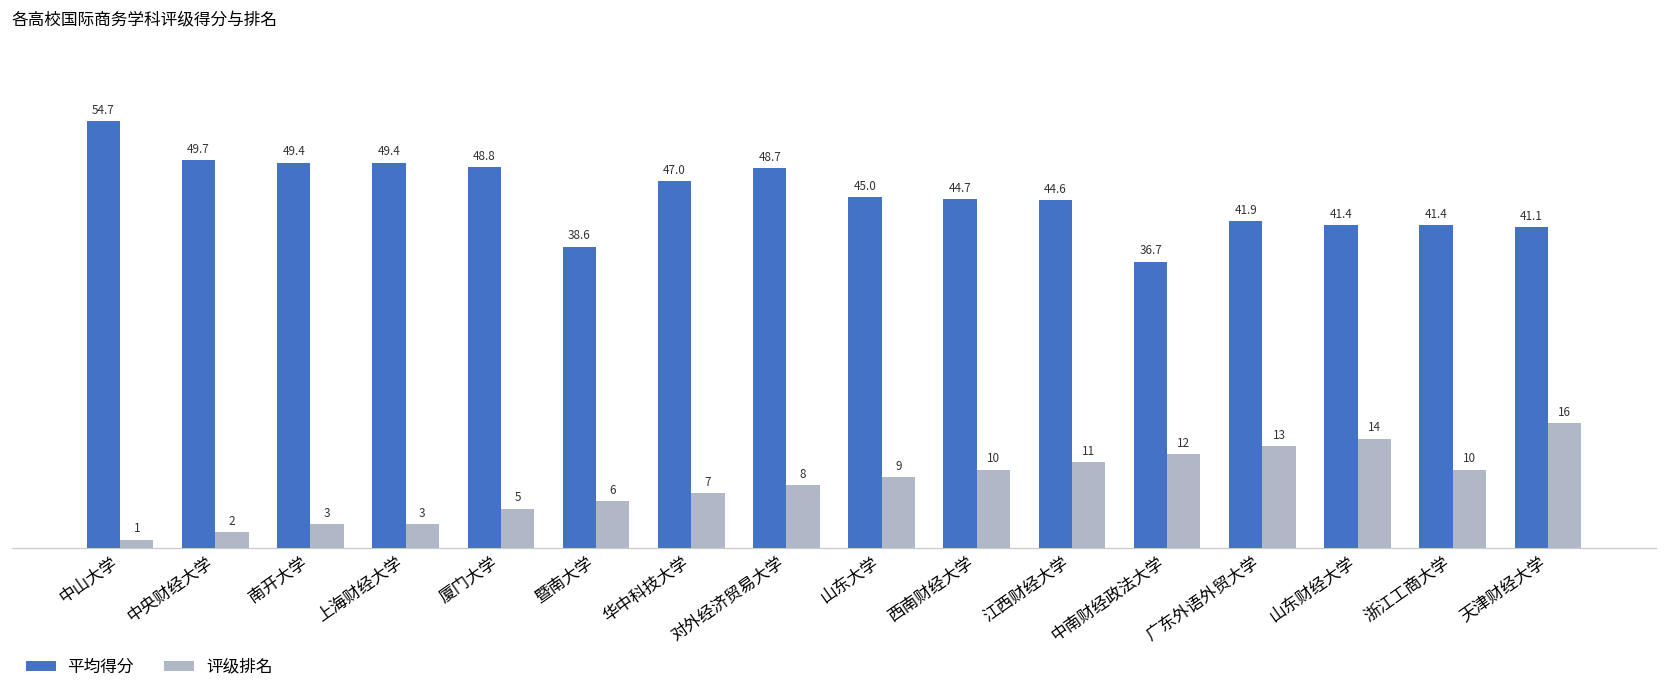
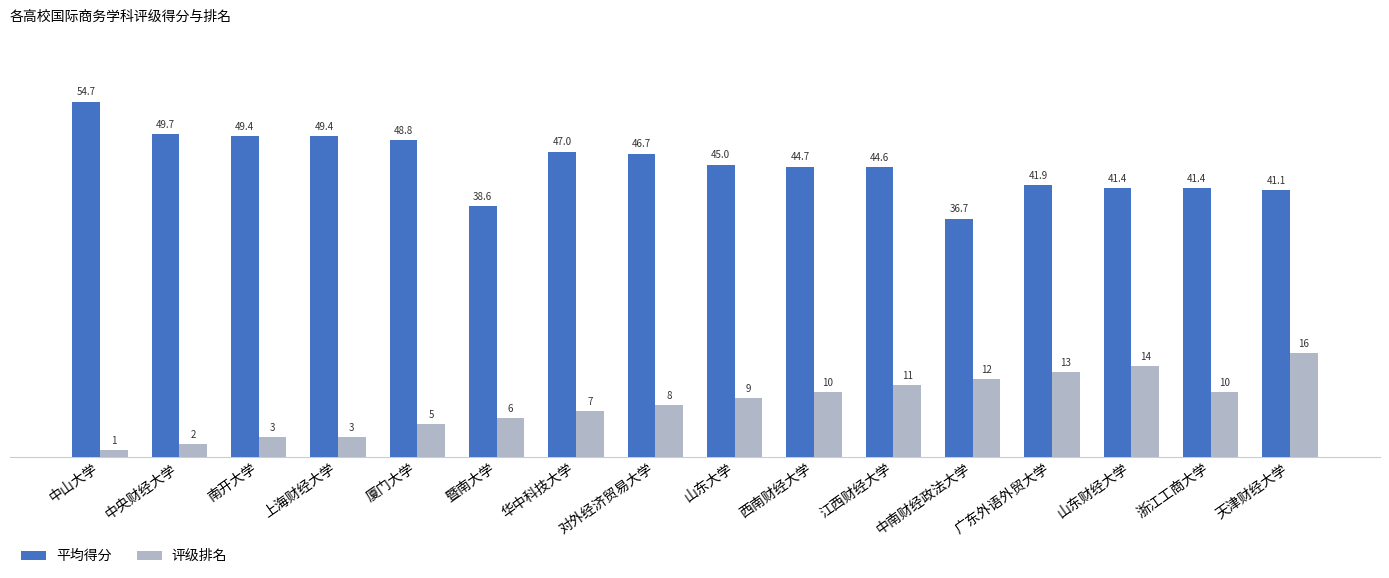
  {
    "平均得分": {
      "中山大学": 54.7,
      "中央财经大学": 49.7,
      "南开大学": 49.4,
      "上海财经大学": 49.4,
      "厦门大学": 48.8,
      "暨南大学": 38.6,
      "华中科技大学": 47.0,
-     "对外经济贸易大学": 48.7,
+     "对外经济贸易大学": 46.7,
      "山东大学": 45.0,
      "西南财经大学": 44.7,
      "江西财经大学": 44.6,
      "中南财经政法大学": 36.7,
      "广东外语外贸大学": 41.9,
      "山东财经大学": 41.4,
      "浙江工商大学": 41.4,
      "天津财经大学": 41.1
    },
    "评级排名": {
      "中山大学": 1,
      "中央财经大学": 2,
      "南开大学": 3,
      "上海财经大学": 3,
      "厦门大学": 5,
      "暨南大学": 6,
      "华中科技大学": 7,
      "对外经济贸易大学": 8,
      "山东大学": 9,
      "西南财经大学": 10,
      "江西财经大学": 11,
      "中南财经政法大学": 12,
      "广东外语外贸大学": 13,
      "山东财经大学": 14,
      "浙江工商大学": 10,
      "天津财经大学": 16
    }
  }
